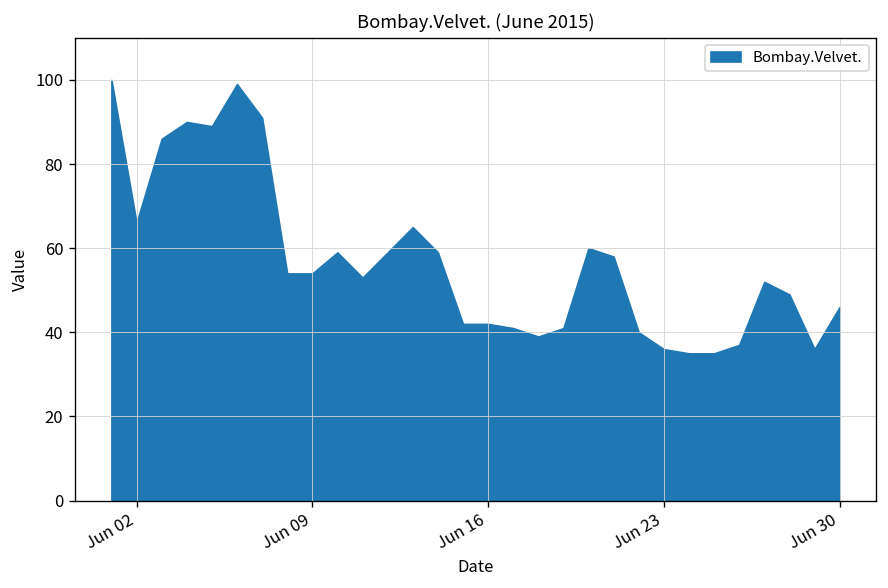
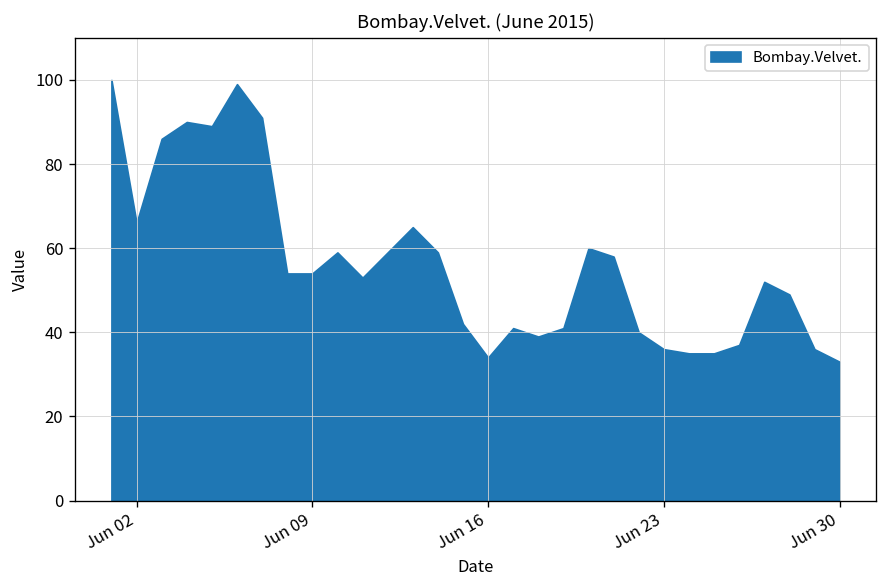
  {
    "Jun 02": 66,
    "Jun 09": 54,
-   "Jun 16": 42,
+   "Jun 16": 34,
    "Jun 23": 36,
-   "Jun 30": 46
+   "Jun 30": 33
  }
